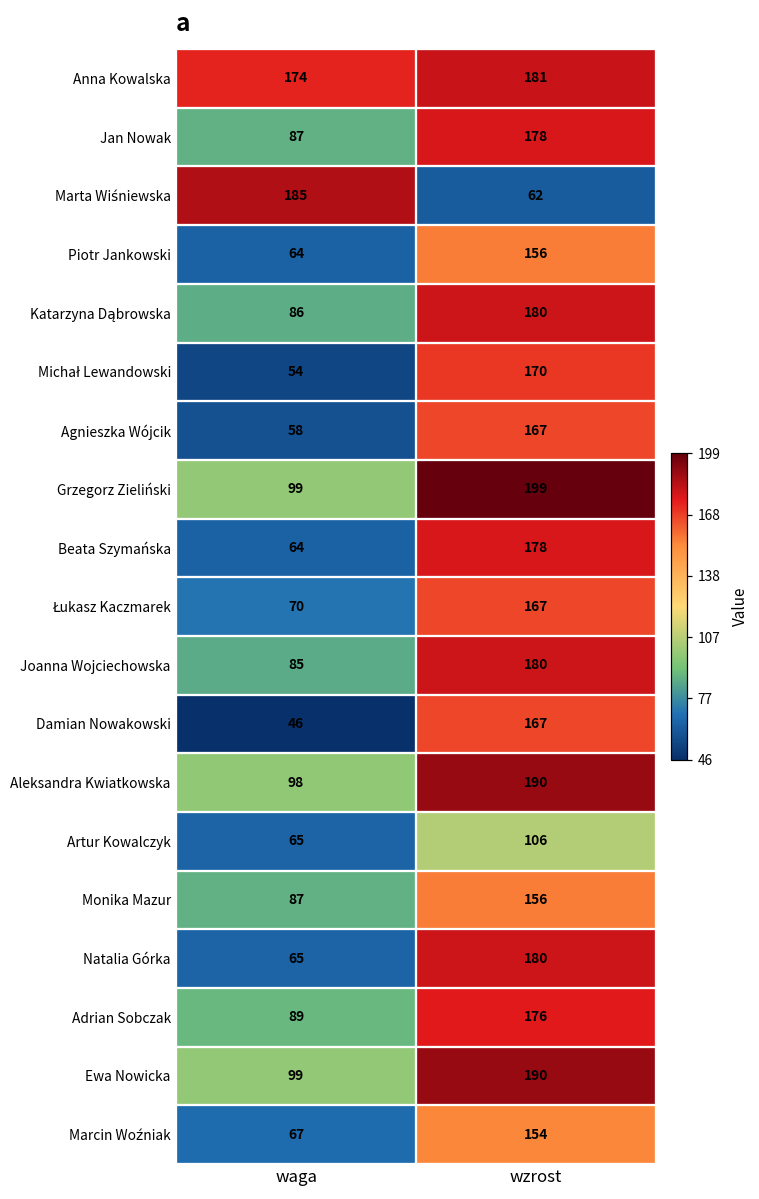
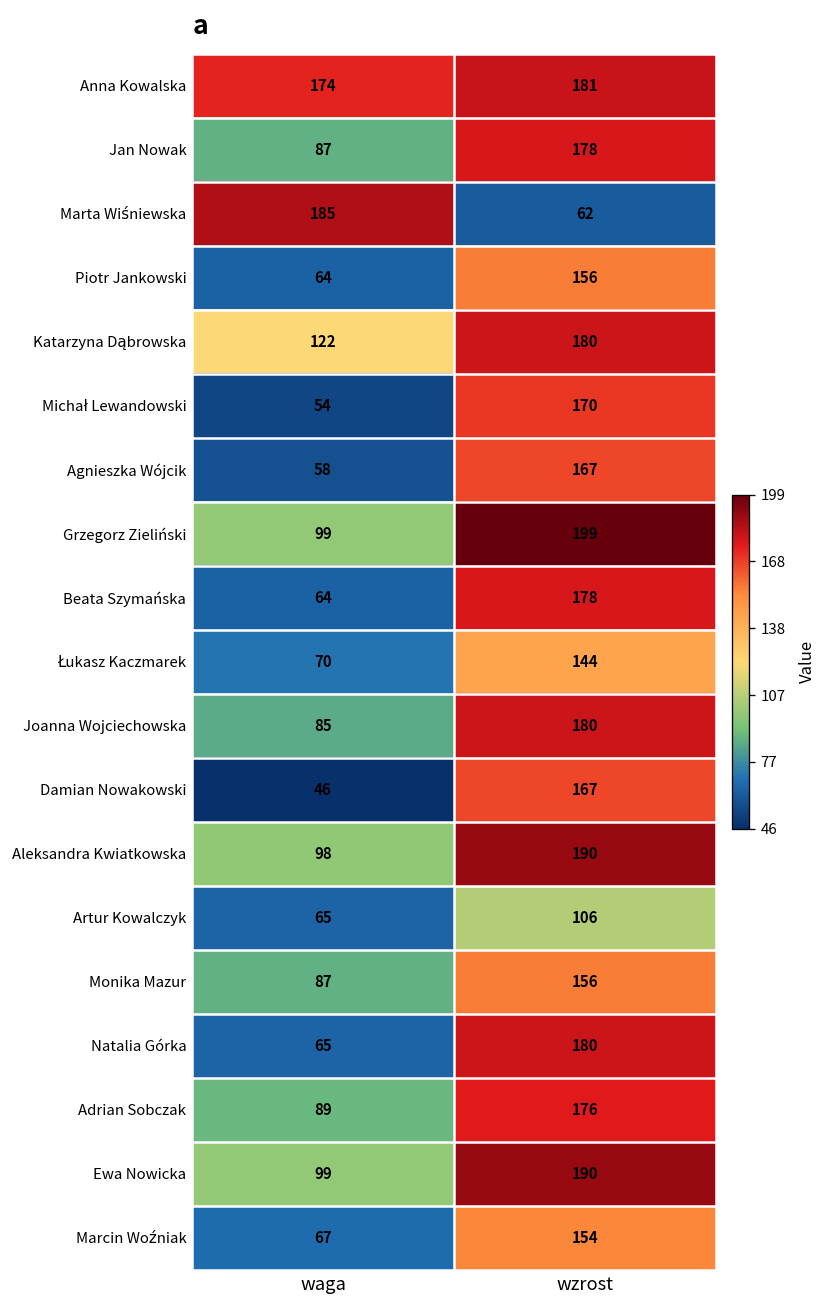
  {
    "Anna Kowalska": {
      "waga": 174,
      "wzrost": 181
    },
    "Jan Nowak": {
      "waga": 87,
      "wzrost": 178
    },
    "Marta Wiśniewska": {
      "waga": 185,
      "wzrost": 62
    },
    "Piotr Jankowski": {
      "waga": 64,
      "wzrost": 156
    },
    "Katarzyna Dąbrowska": {
-     "waga": 86,
+     "waga": 122,
      "wzrost": 180
    },
    "Michał Lewandowski": {
      "waga": 54,
      "wzrost": 170
    },
    "Agnieszka Wójcik": {
      "waga": 58,
      "wzrost": 167
    },
    "Grzegorz Zieliński": {
      "waga": 99,
      "wzrost": 199
    },
    "Beata Szymańska": {
      "waga": 64,
      "wzrost": 178
    },
    "Łukasz Kaczmarek": {
      "waga": 70,
-     "wzrost": 167
+     "wzrost": 144
    },
    "Joanna Wojciechowska": {
      "waga": 85,
      "wzrost": 180
    },
    "Damian Nowakowski": {
      "waga": 46,
      "wzrost": 167
    },
    "Aleksandra Kwiatkowska": {
      "waga": 98,
      "wzrost": 190
    },
    "Artur Kowalczyk": {
      "waga": 65,
      "wzrost": 106
    },
    "Monika Mazur": {
      "waga": 87,
      "wzrost": 156
    },
    "Natalia Górka": {
      "waga": 65,
      "wzrost": 180
    },
    "Adrian Sobczak": {
      "waga": 89,
      "wzrost": 176
    },
    "Ewa Nowicka": {
      "waga": 99,
      "wzrost": 190
    },
    "Marcin Woźniak": {
      "waga": 67,
      "wzrost": 154
    }
  }
